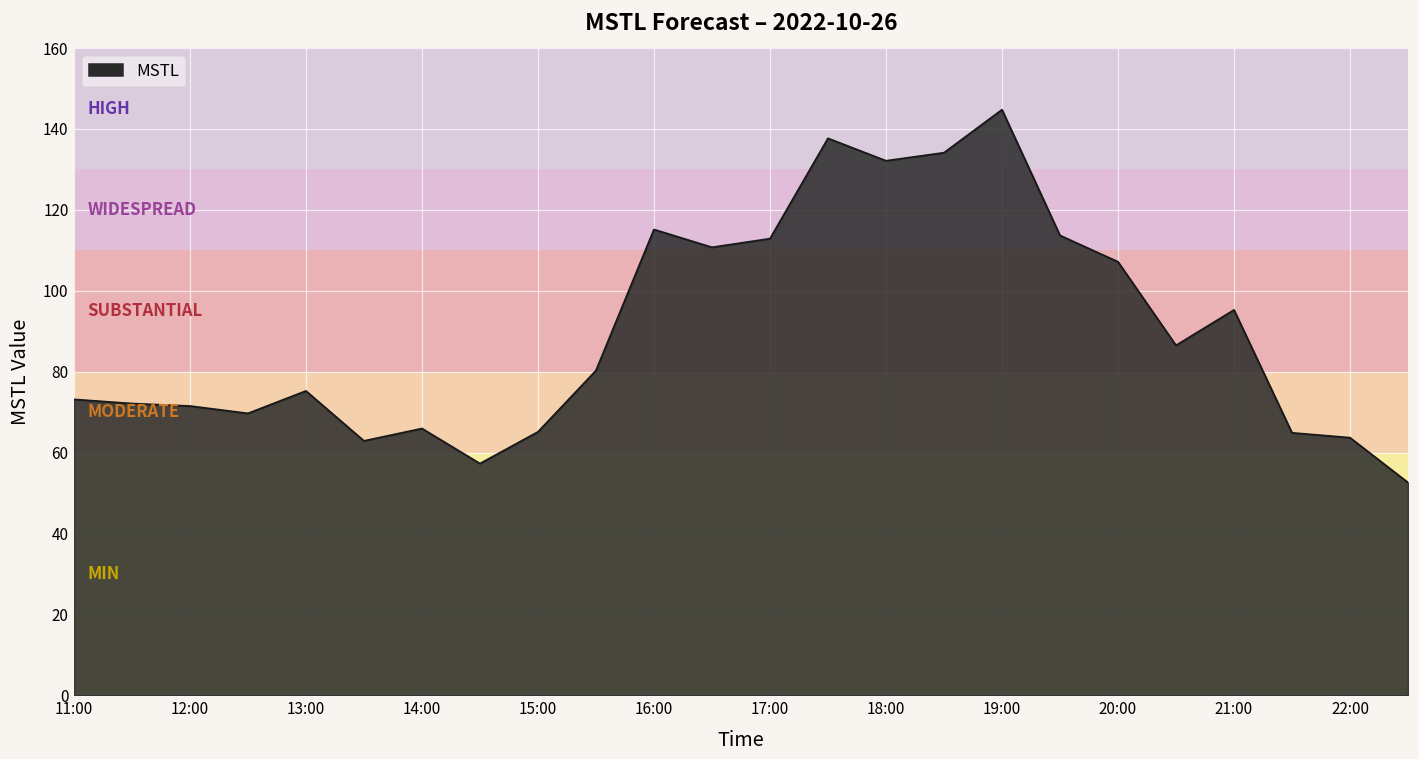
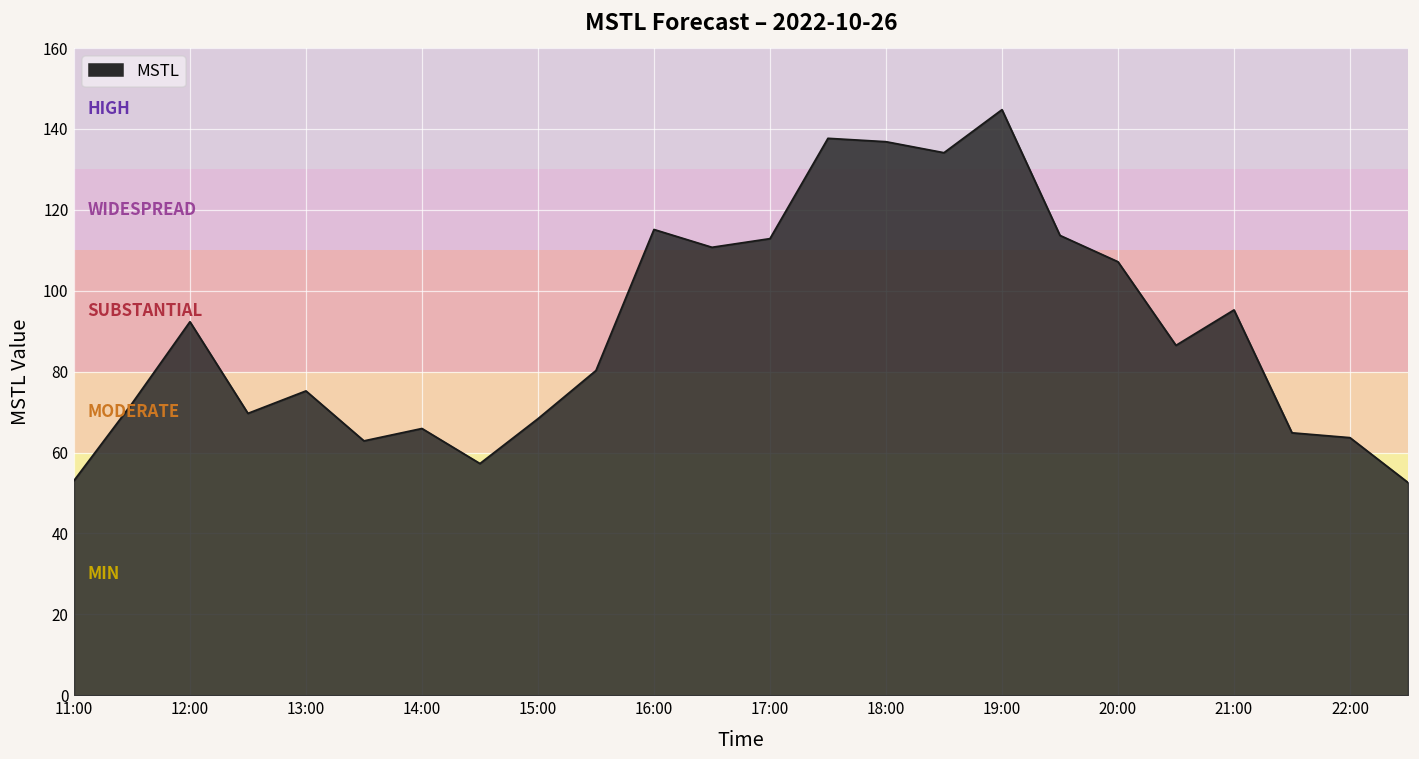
  {
-   "11:00": 73,
-   "12:00": 71,
+   "11:00": 53,
+   "12:00": 92,
    "13:00": 75,
    "14:00": 66,
-   "15:00": 65,
+   "15:00": 68,
    "16:00": 115,
    "17:00": 113,
-   "18:00": 132,
+   "18:00": 137,
    "19:00": 145,
    "20:00": 107,
    "21:00": 95,
    "22:00": 64
  }
